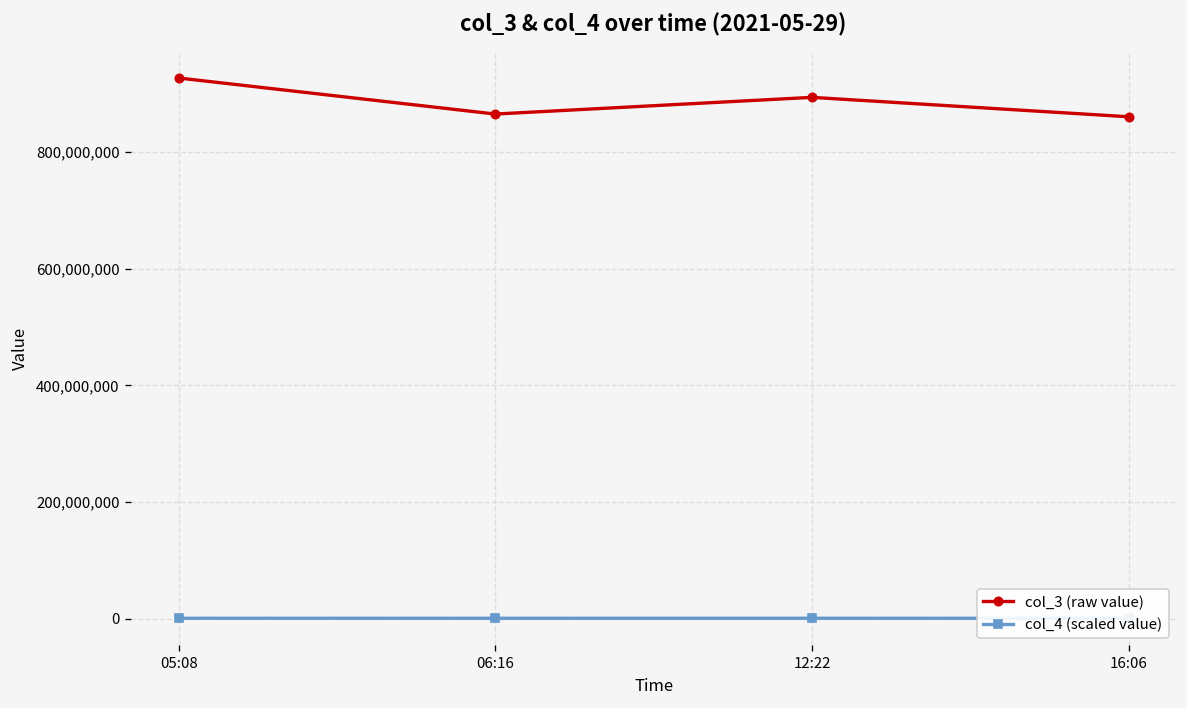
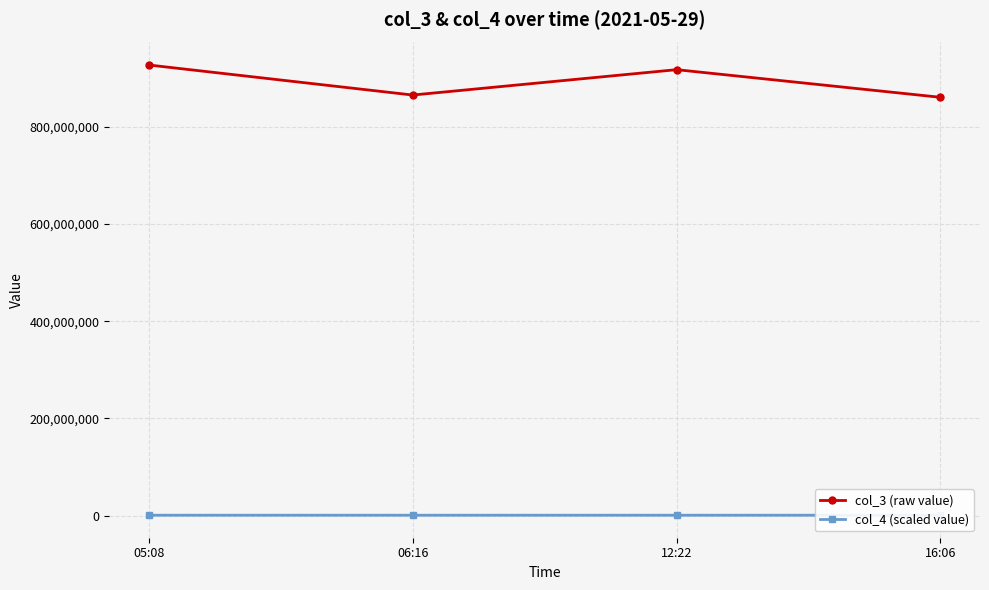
  {
    "col_3 (raw value)": {
      "05:08": "930,000,000",
      "06:16": "870,000,000",
-     "12:22": "890,000,000",
+     "12:22": "920,000,000",
      "16:06": "860,000,000"
    },
    "col_4 (scaled value)": {
      "05:08": "0",
      "06:16": "0",
      "12:22": "0"
    }
  }
